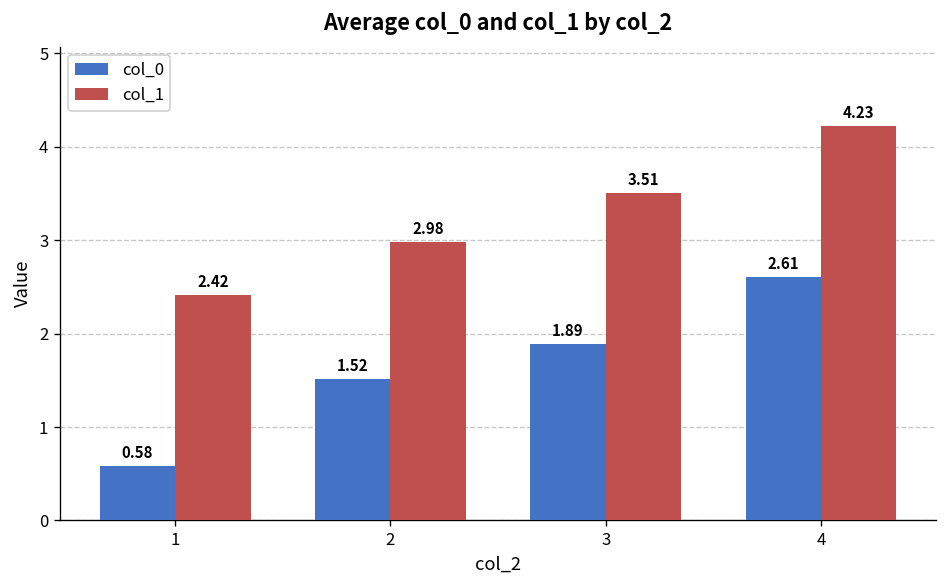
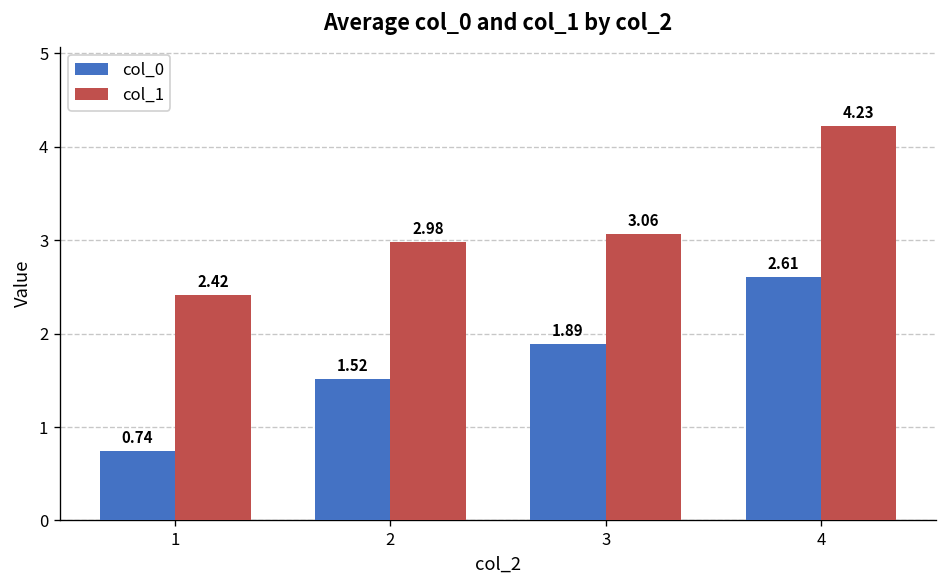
  {
    "col_0": {
-     "1": 0.58,
+     "1": 0.74,
      "2": 1.52,
      "3": 1.89,
      "4": 2.61
    },
    "col_1": {
      "1": 2.42,
      "2": 2.98,
-     "3": 3.51,
+     "3": 3.06,
      "4": 4.23
    }
  }
